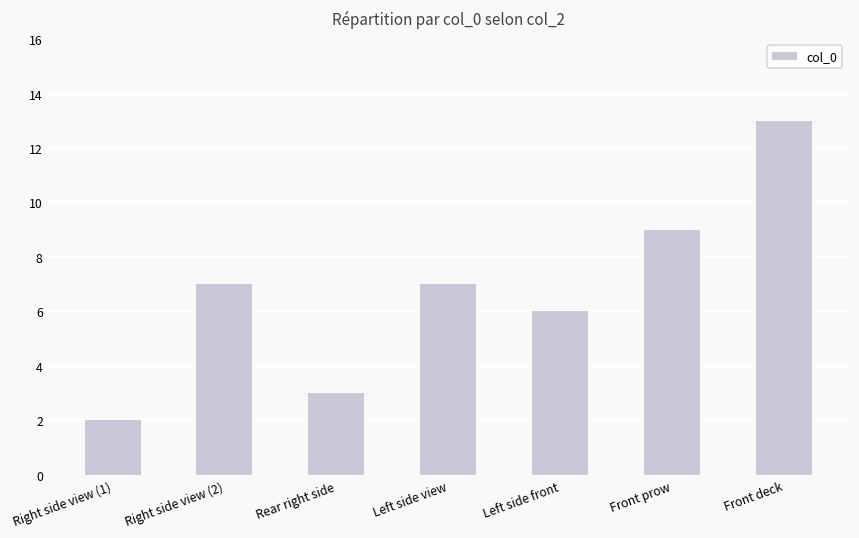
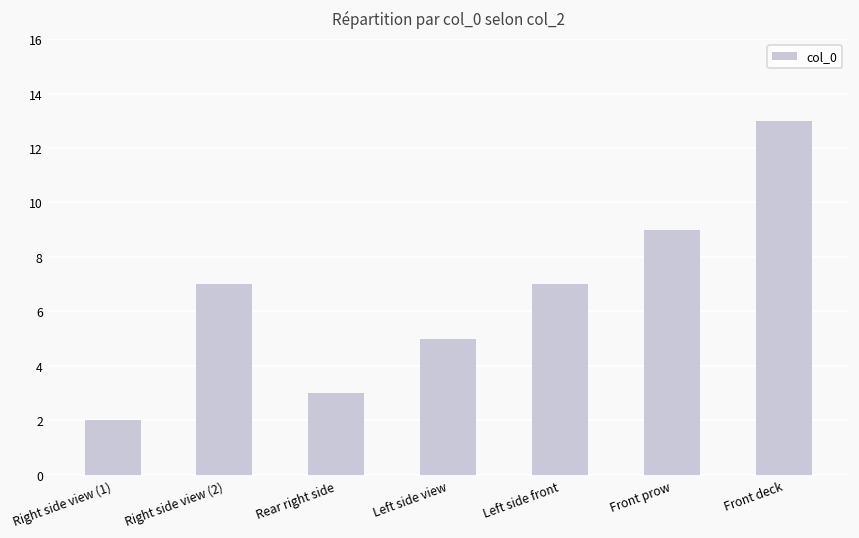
  {
    "Right side view (1)": 2,
    "Right side view (2)": 7,
    "Rear right side": 3,
-   "Left side view": 7,
-   "Left side front": 6,
+   "Left side view": 5,
+   "Left side front": 7,
    "Front prow": 9,
    "Front deck": 13
  }
